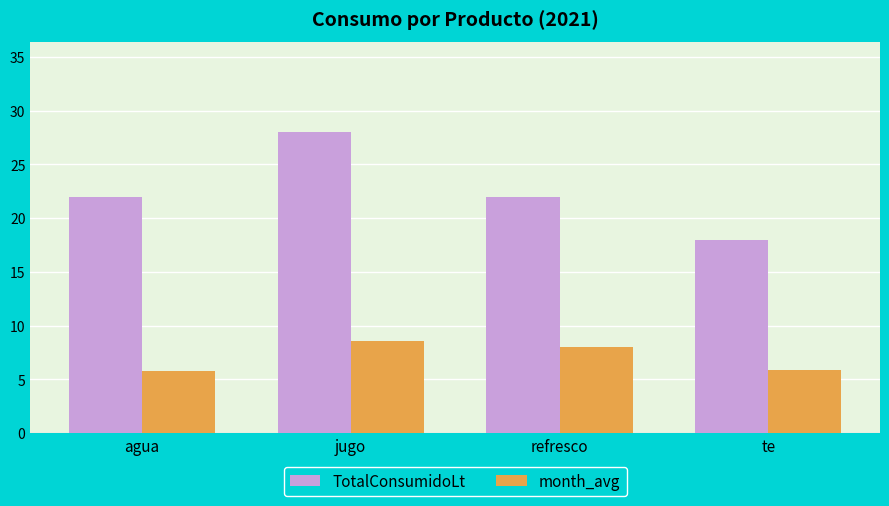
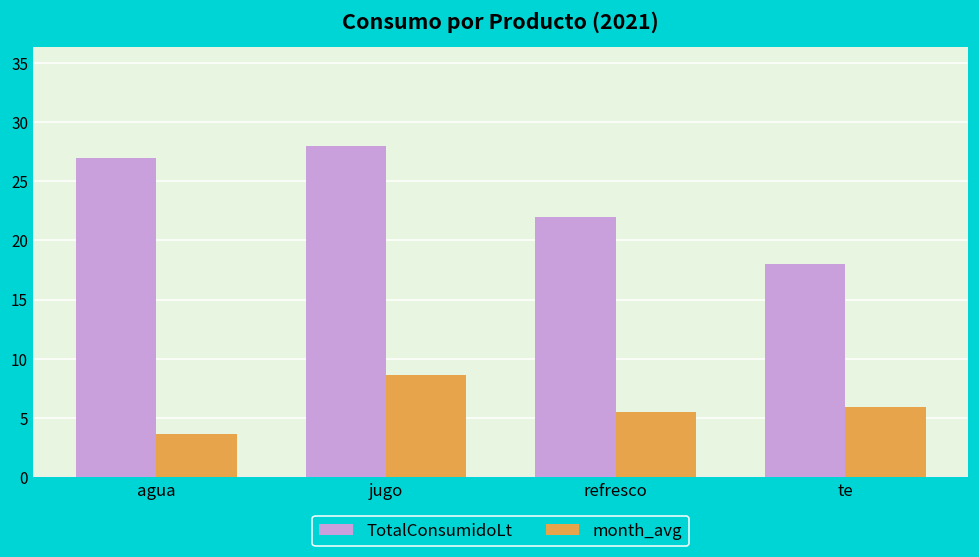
  {
    "TotalConsumidoLt": {
-     "agua": 22,
+     "agua": 27,
      "jugo": 28,
      "refresco": 22,
      "te": 18
    },
    "month_avg": {
-     "agua": 5.8,
+     "agua": 3.6,
      "jugo": 8.6,
-     "refresco": 8.0,
+     "refresco": 5.5,
      "te": 5.9
    }
  }
